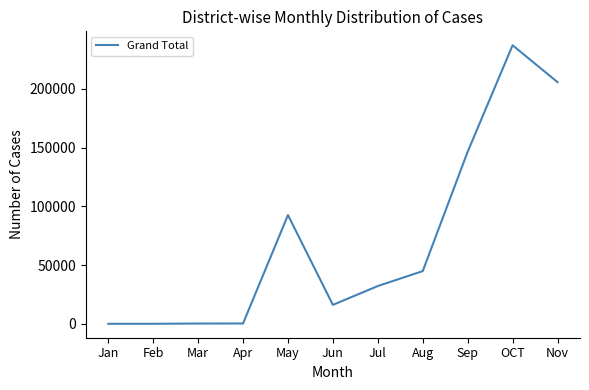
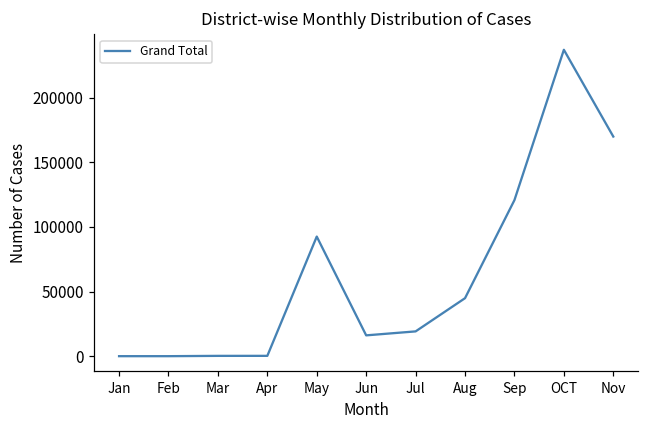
  {
    "Jan": 0,
    "Feb": 0,
    "Mar": 0,
    "Apr": 0,
    "May": 93000,
    "Jun": 16000,
-   "Jul": 32000,
+   "Jul": 19000,
    "Aug": 45000,
-   "Sep": 146000,
+   "Sep": 121000,
    "OCT": 237000,
-   "Nov": 206000
+   "Nov": 170000
  }
